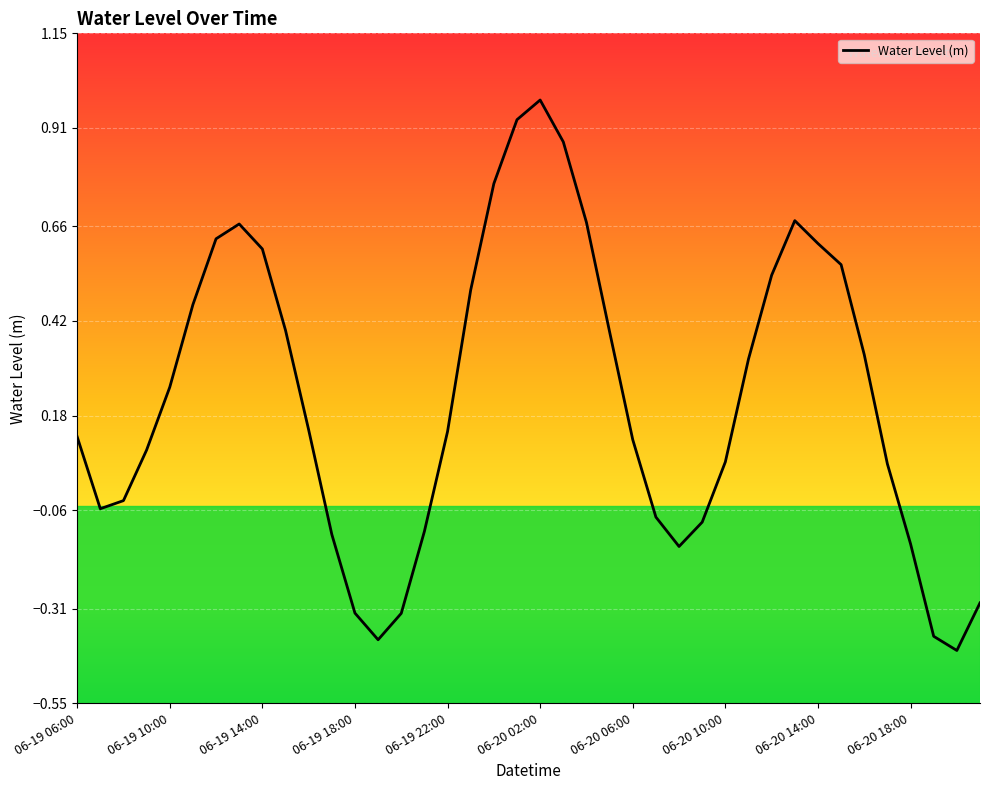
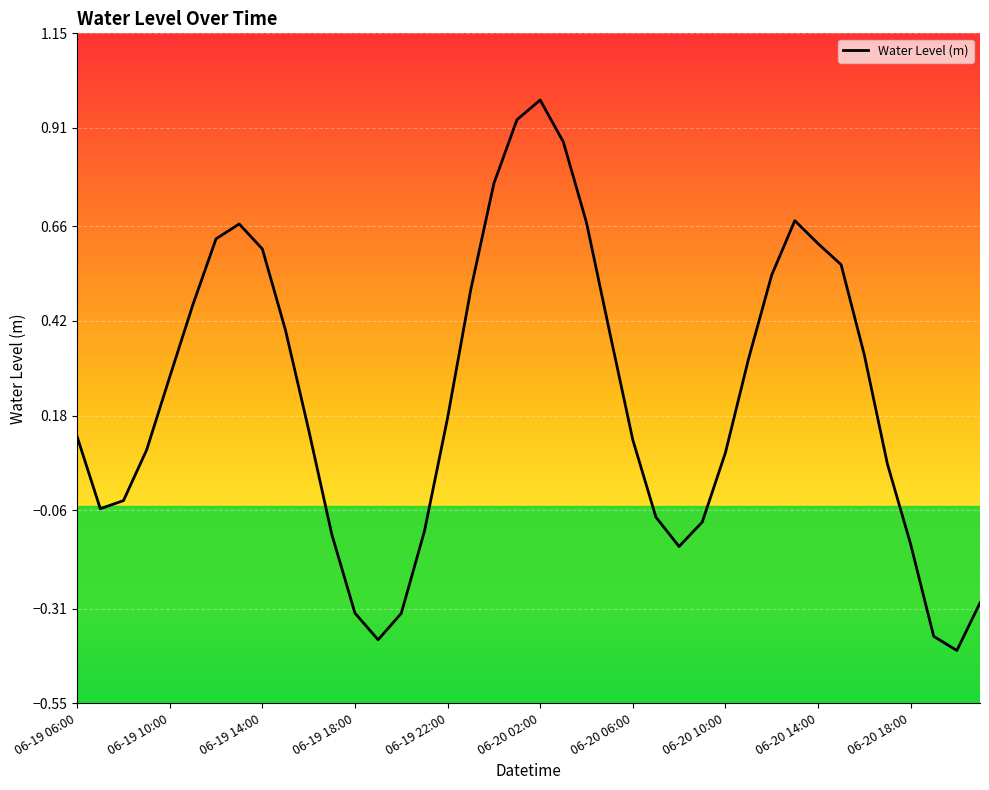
  {
    "06-19 06:00": 0.13,
-   "06-19 10:00": 0.25,
+   "06-19 10:00": 0.28,
    "06-19 14:00": 0.60,
-   "06-19 22:00": 0.14,
+   "06-19 22:00": 0.17,
    "06-20 02:00": 0.98,
    "06-20 06:00": 0.12,
-   "06-20 10:00": 0.06,
+   "06-20 10:00": 0.08,
    "06-20 14:00": 0.62
  }
